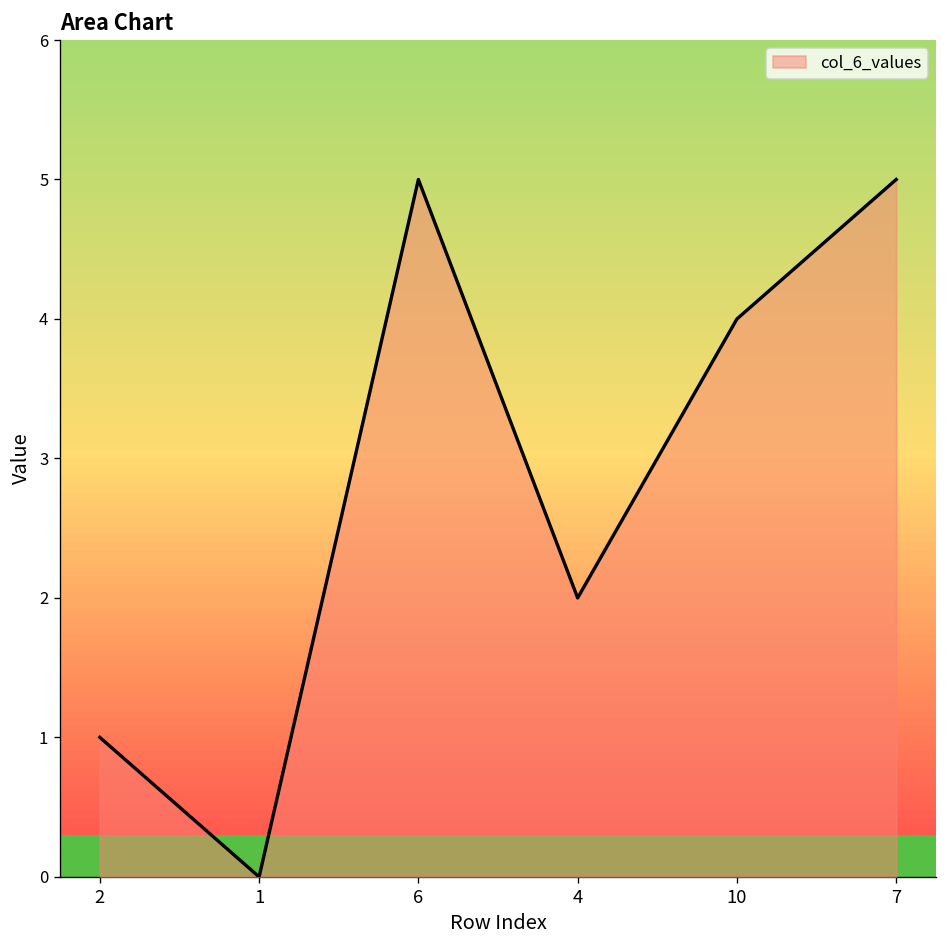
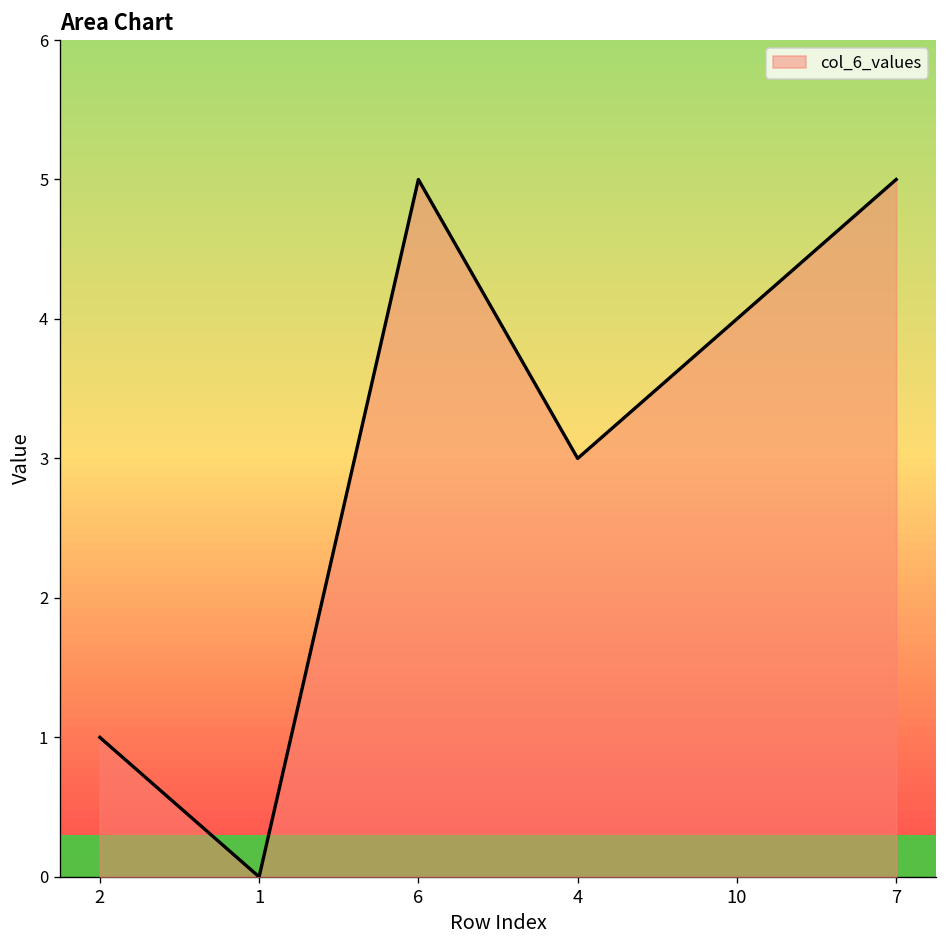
  {
    "2": 1,
    "1": 0,
    "6": 5,
-   "4": 2,
+   "4": 3,
    "10": 4,
    "7": 5
  }
